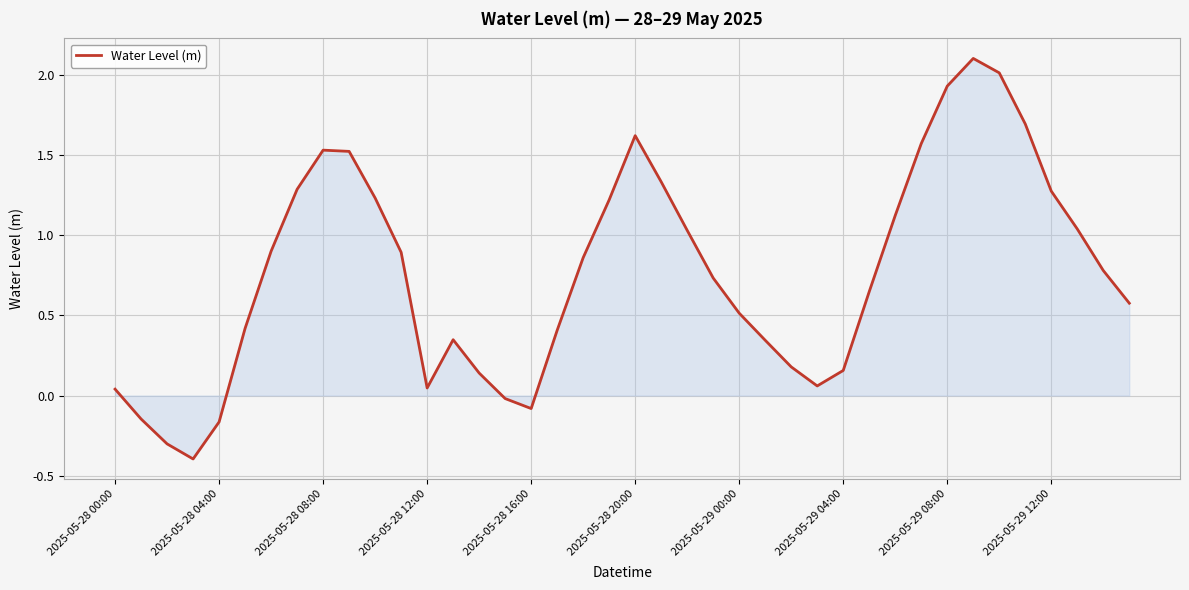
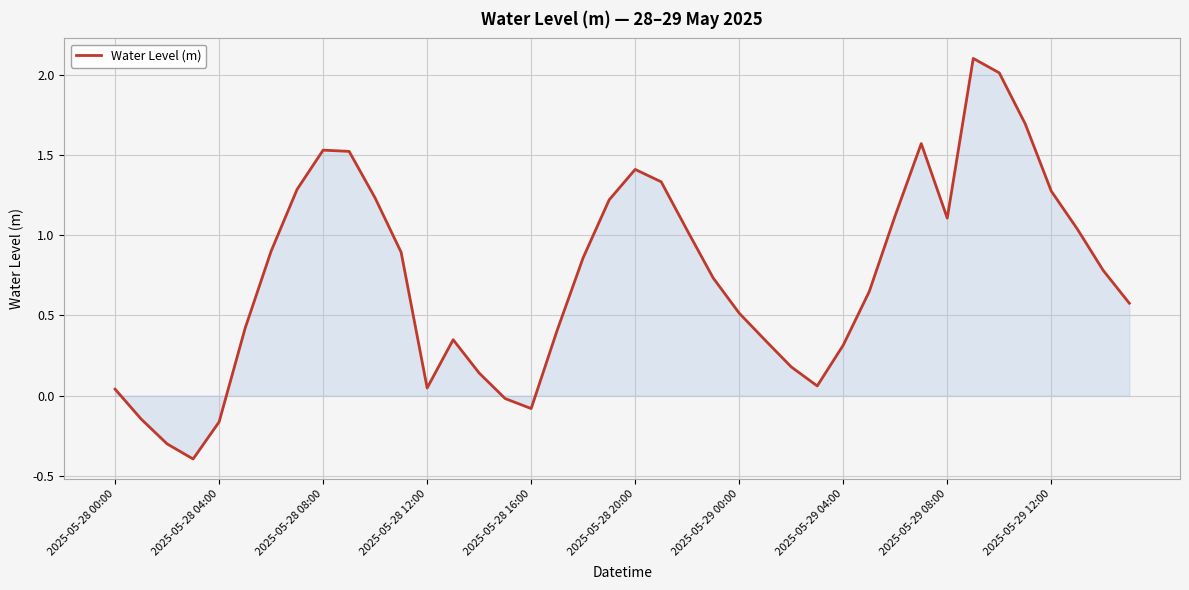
  {
    "Water Level (m)": {
      "2025-05-28 04:00": -0.16,
      "2025-05-28 16:00": -0.08,
-     "2025-05-28 20:00": 1.62,
-     "2025-05-29 04:00": 0.16,
-     "2025-05-29 08:00": 1.93
+     "2025-05-28 20:00": 1.41,
+     "2025-05-29 04:00": 0.31,
+     "2025-05-29 08:00": 1.11
    }
  }
